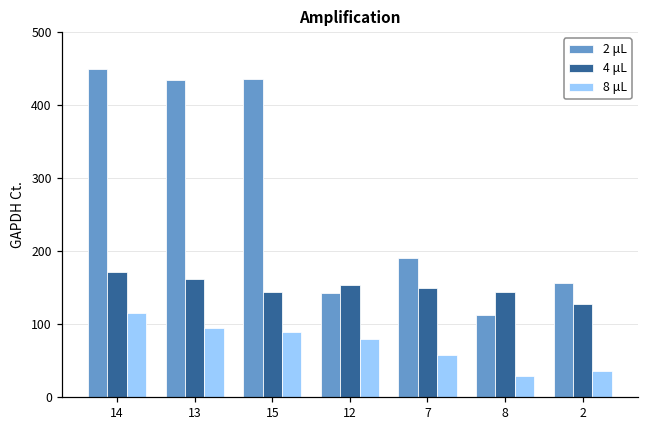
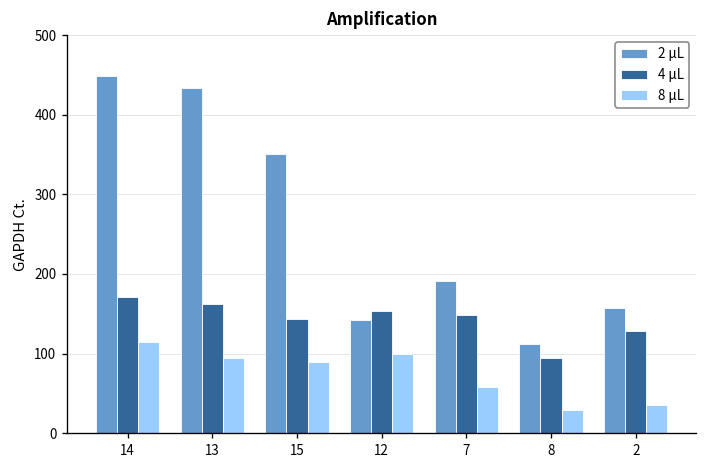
  {
    "2 μL": {
      "14": 450,
      "13": 430,
-     "15": 440,
+     "15": 350,
      "12": 140,
      "7": 190,
      "8": 110,
      "2": 160
    },
    "4 μL": {
      "14": 170,
      "13": 160,
      "15": 140,
      "12": 150,
      "7": 150,
-     "8": 140,
+     "8": 90,
      "2": 130
    },
    "8 μL": {
      "14": 120,
      "13": 90,
      "15": 90,
-     "12": 80,
+     "12": 100,
      "7": 60,
      "8": 30,
      "2": 40
    }
  }
